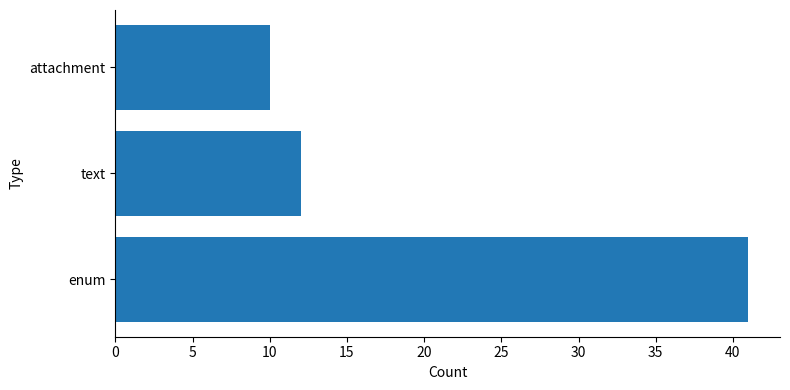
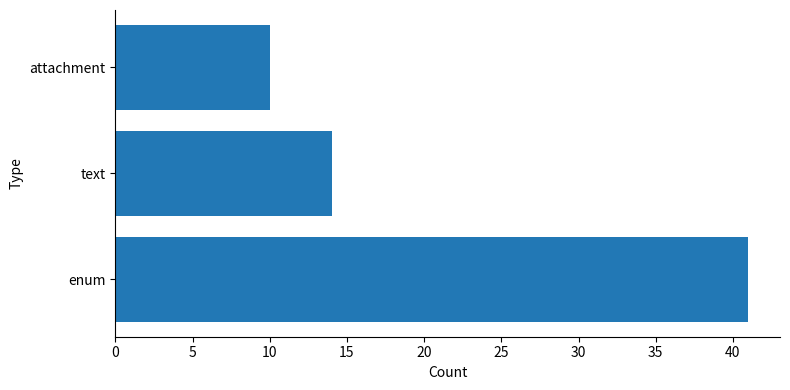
  {
    "attachment": 10,
-   "text": 12,
+   "text": 14,
    "enum": 41
  }
